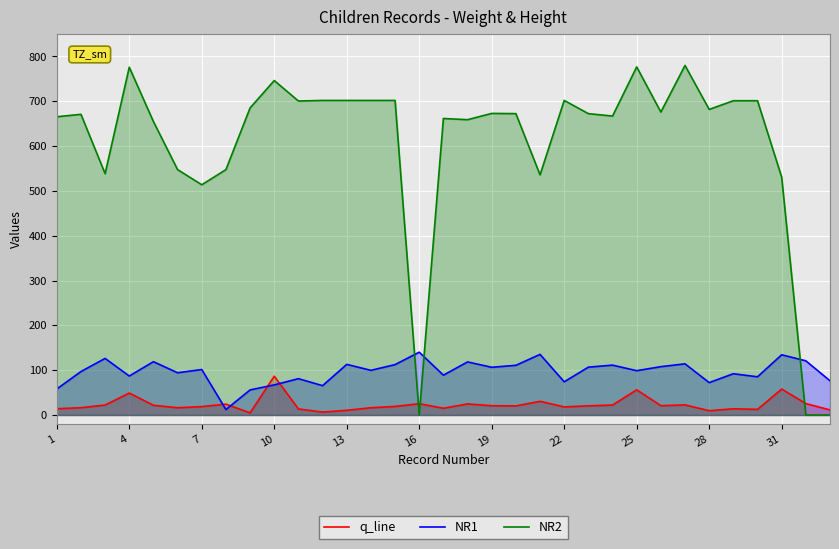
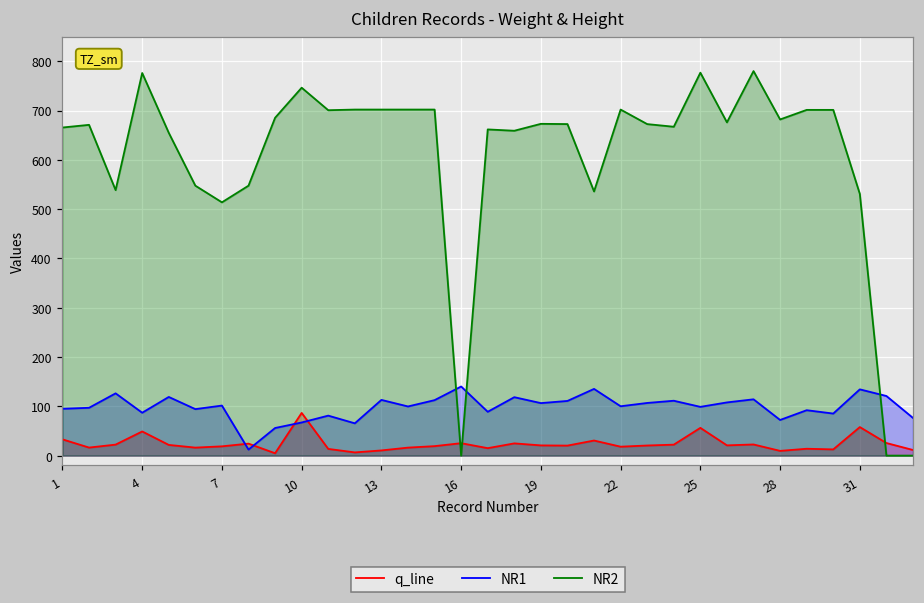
  {
    "q_line": {
-     "1": 10,
+     "1": 30,
      "4": 50,
      "7": 20,
      "10": 90,
      "13": 10,
      "16": 30,
      "19": 20,
      "22": 20,
      "25": 60,
      "28": 10,
      "31": 60
    },
    "NR1": {
-     "1": 60,
+     "1": 100,
      "4": 90,
      "7": 100,
      "10": 70,
      "13": 110,
      "16": 140,
      "19": 110,
-     "22": 70,
+     "22": 100,
      "25": 100,
      "28": 70,
      "31": 130
    },
    "NR2": {
      "1": 670,
      "4": 780,
      "7": 510,
      "10": 750,
      "13": 700,
      "16": 0,
      "19": 670,
      "22": 700,
      "25": 780,
      "28": 680,
      "31": 530
    }
  }
